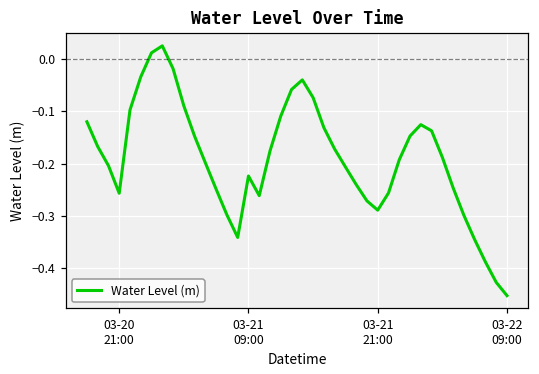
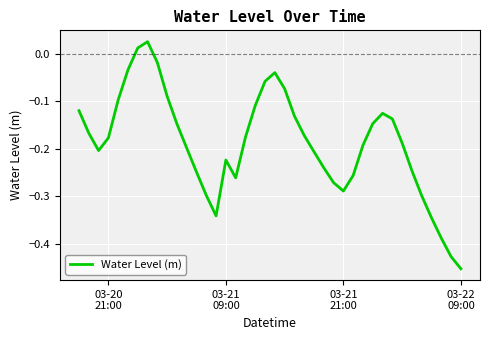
  {
-   "03-20 21:00": -0.26,
+   "03-20 21:00": -0.18,
    "03-21 09:00": -0.22,
    "03-21 21:00": -0.29,
    "03-22 09:00": -0.45
  }
